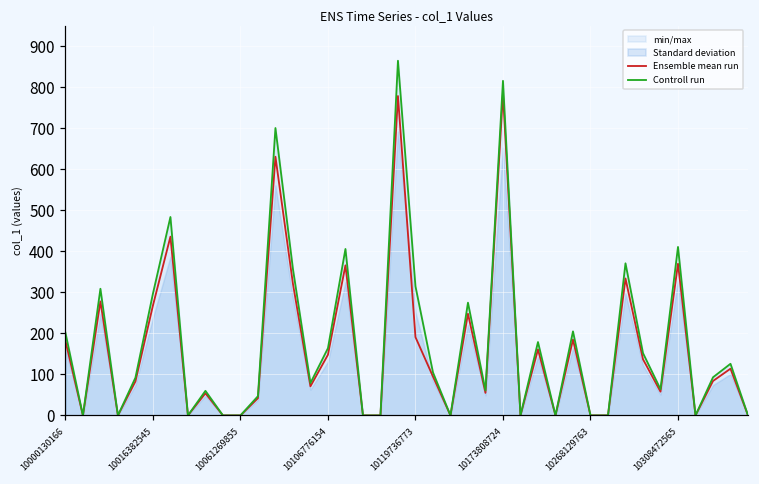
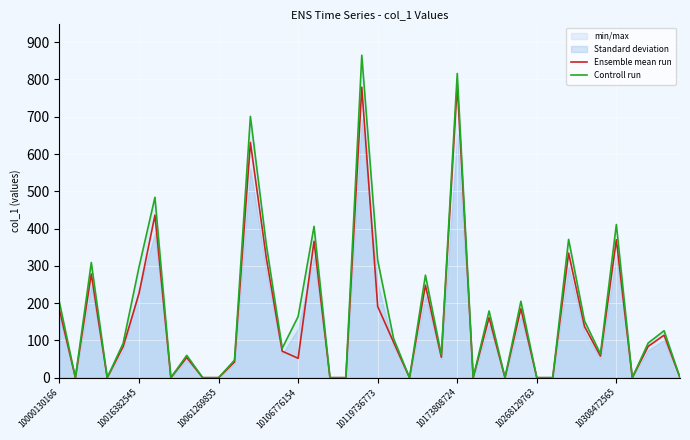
  {
    "Ensemble mean run": {
      "10000130166": 180,
-     "10016382545": 270,
-     "10106776154": 150,
+     "10016382545": 230,
+     "10106776154": 50,
      "10119736773": 190,
      "10173808724": 790,
      "10308472565": 370
    }
  }
